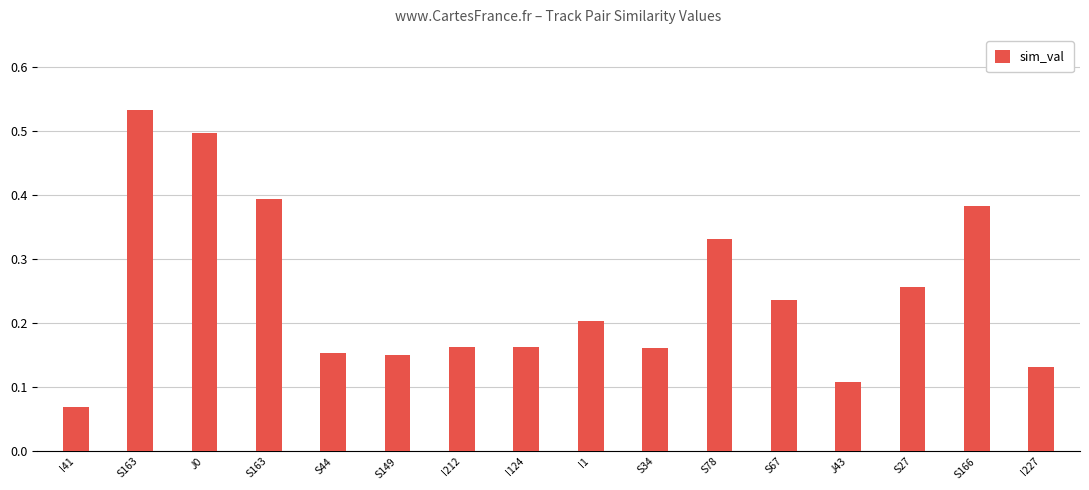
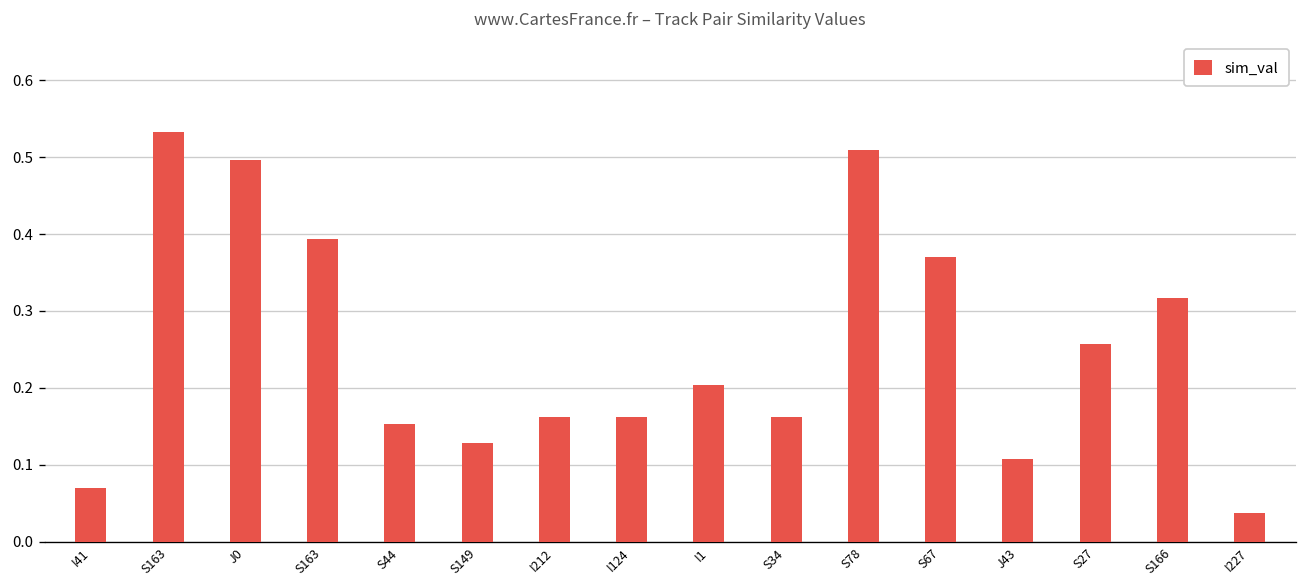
  {
    "I41": 0.07,
    "J0": 0.50,
    "S44": 0.15,
-   "S149": 0.15,
+   "S149": 0.13,
    "I212": 0.16,
    "I124": 0.16,
    "I1": 0.20,
    "S34": 0.16,
-   "S78": 0.33,
-   "S67": 0.24,
+   "S78": 0.51,
+   "S67": 0.37,
    "J43": 0.11,
    "S27": 0.26,
-   "S166": 0.38,
-   "I227": 0.13
+   "S166": 0.32,
+   "I227": 0.04
  }
